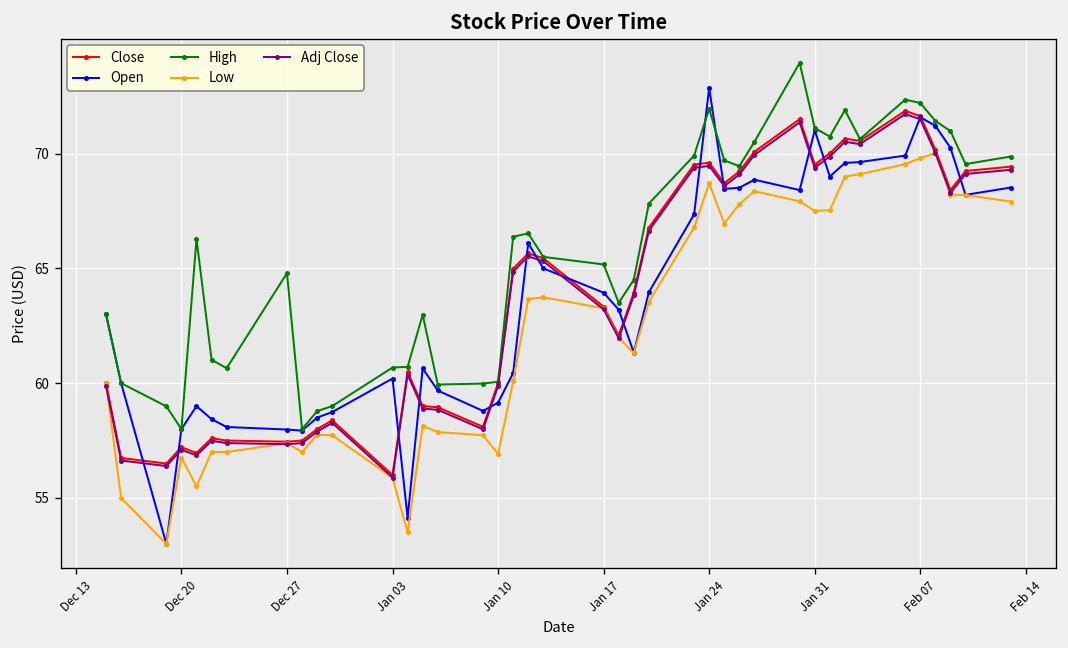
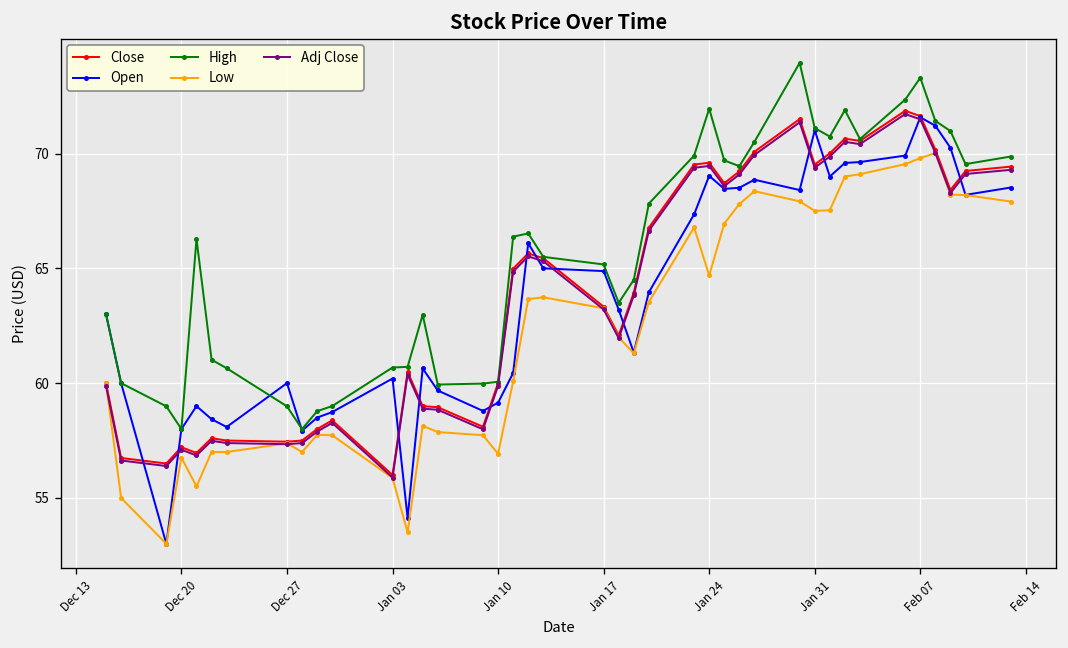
  {
    "Close": {
      "Jan 24": 69.6,
      "Jan 31": 69.5
    },
    "Open": {
-     "Dec 27": 58.0,
+     "Dec 27": 60.0,
      "Jan 03": 60.2,
      "Jan 10": 59.2,
-     "Jan 17": 63.9,
-     "Jan 24": 72.9
+     "Jan 17": 64.9,
+     "Jan 24": 69.0
    },
    "High": {
-     "Dec 27": 64.8,
+     "Dec 27": 59.0,
      "Jan 03": 60.7,
      "Jan 17": 65.2,
      "Jan 24": 72.0,
-     "Feb 07": 72.2
+     "Feb 07": 73.3
    },
    "Low": {
      "Dec 20": 56.8,
      "Jan 10": 56.9,
-     "Jan 24": 68.7,
+     "Jan 24": 64.7,
      "Jan 31": 67.5,
      "Feb 07": 69.8
    },
    "Adj Close": {
      "Jan 24": 69.5,
      "Jan 31": 69.4
    }
  }
